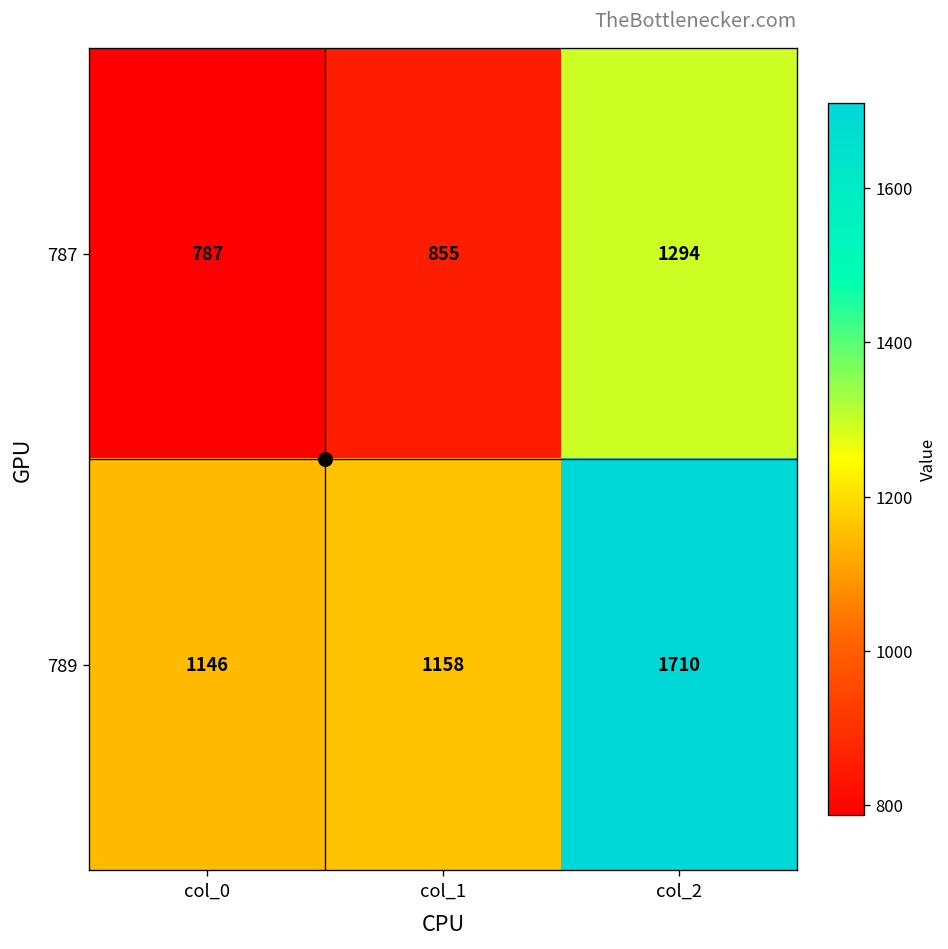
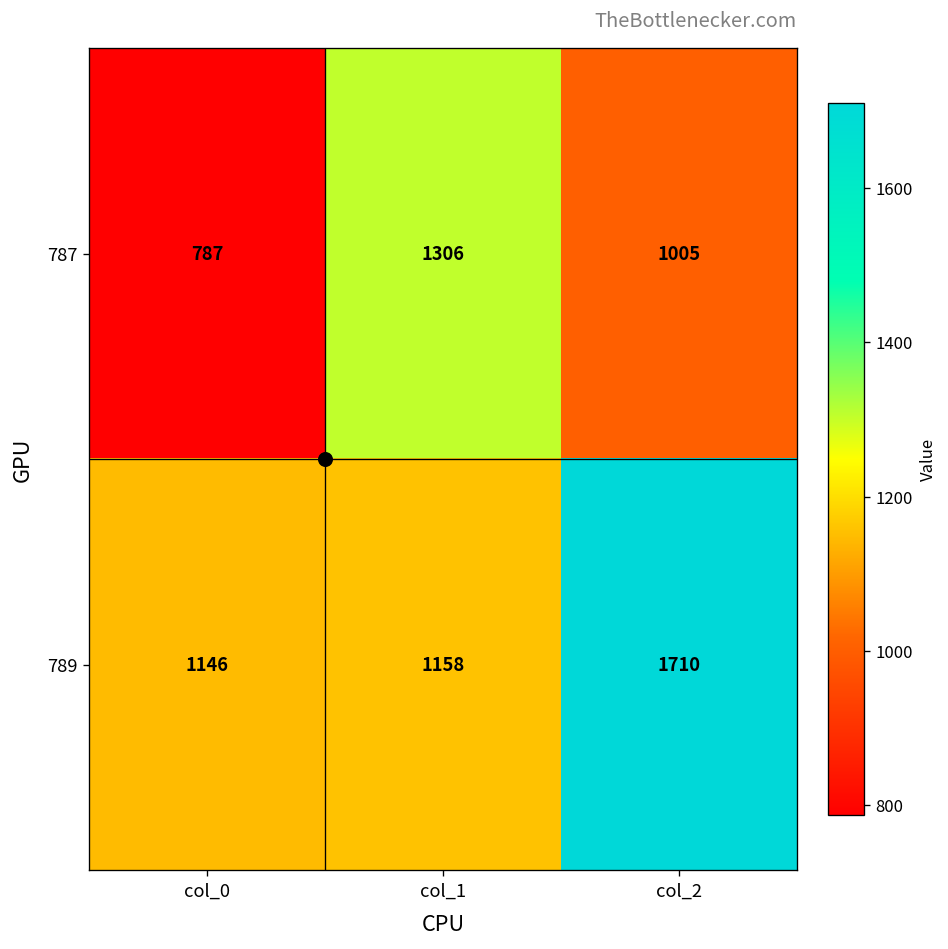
  {
    "787": {
      "col_0": 787,
-     "col_1": 855,
-     "col_2": 1294
+     "col_1": 1306,
+     "col_2": 1005
    },
    "789": {
      "col_0": 1146,
      "col_1": 1158,
      "col_2": 1710
    }
  }
